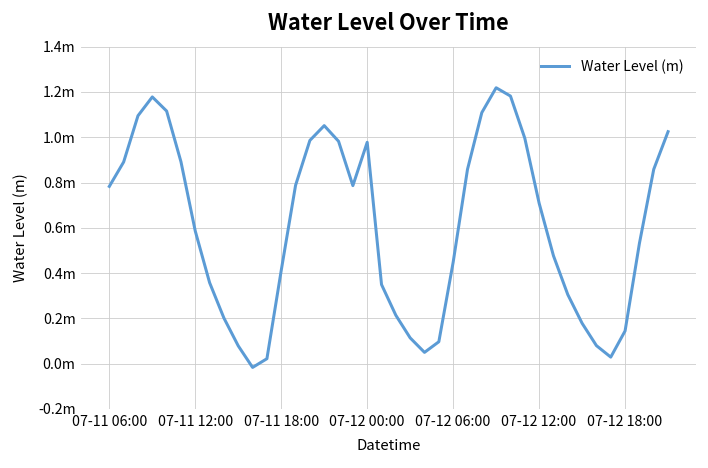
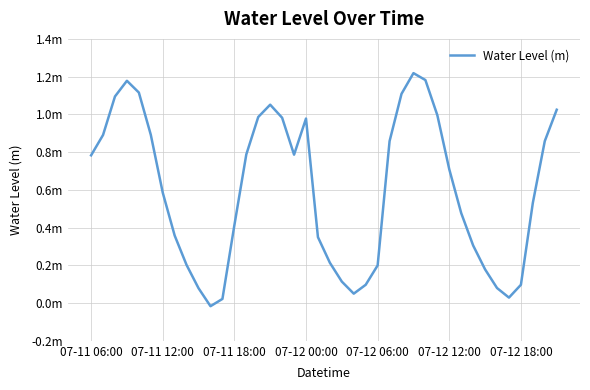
  {
    "07-11 06:00": "0.78m",
    "07-11 12:00": "0.59m",
    "07-11 18:00": "0.41m",
    "07-12 00:00": "0.98m",
-   "07-12 06:00": "0.45m",
+   "07-12 06:00": "0.20m",
    "07-12 12:00": "0.71m",
-   "07-12 18:00": "0.14m"
+   "07-12 18:00": "0.10m"
  }
